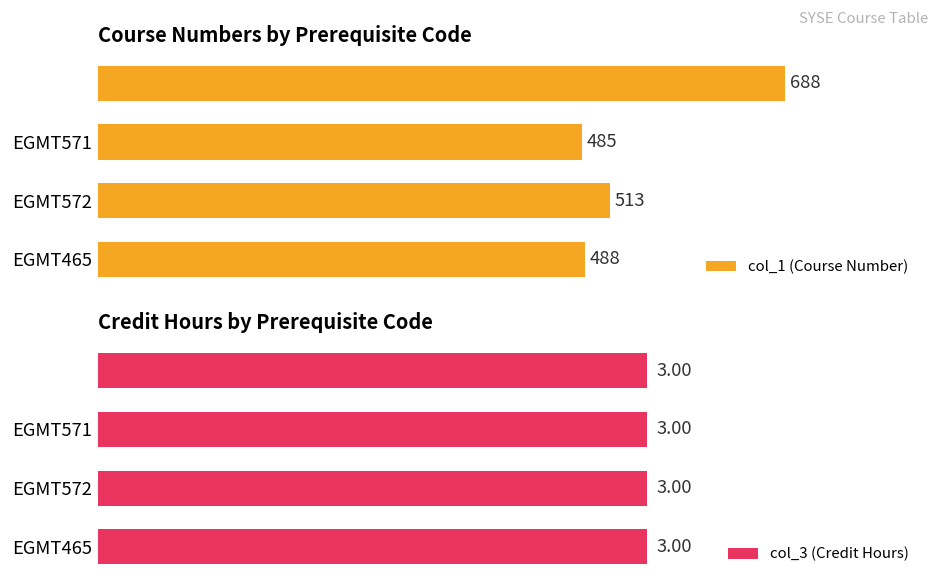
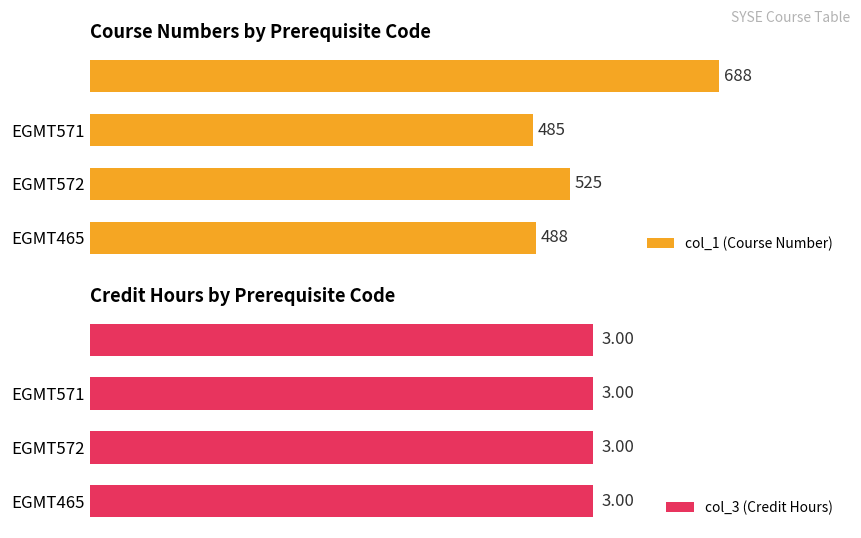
  {
    "Course Numbers by Prerequisite Code": {
      "EGMT571": 485,
-     "EGMT572": 513,
+     "EGMT572": 525,
      "EGMT465": 488
    },
    "Credit Hours by Prerequisite Code": {
      "EGMT571": 3.00,
      "EGMT572": 3.00,
      "EGMT465": 3.00
    }
  }
